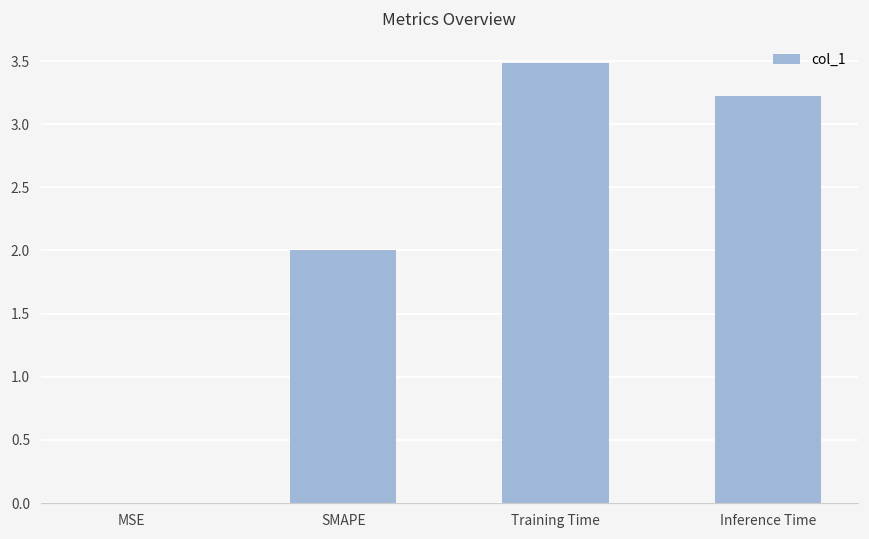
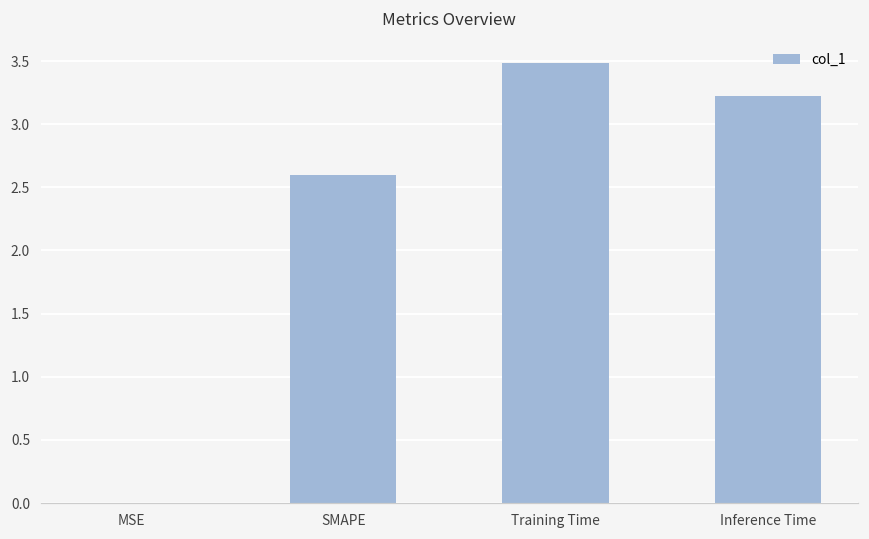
  {
-   "SMAPE": 2.0,
+   "SMAPE": 2.6,
    "Training Time": 3.5,
    "Inference Time": 3.23
  }
